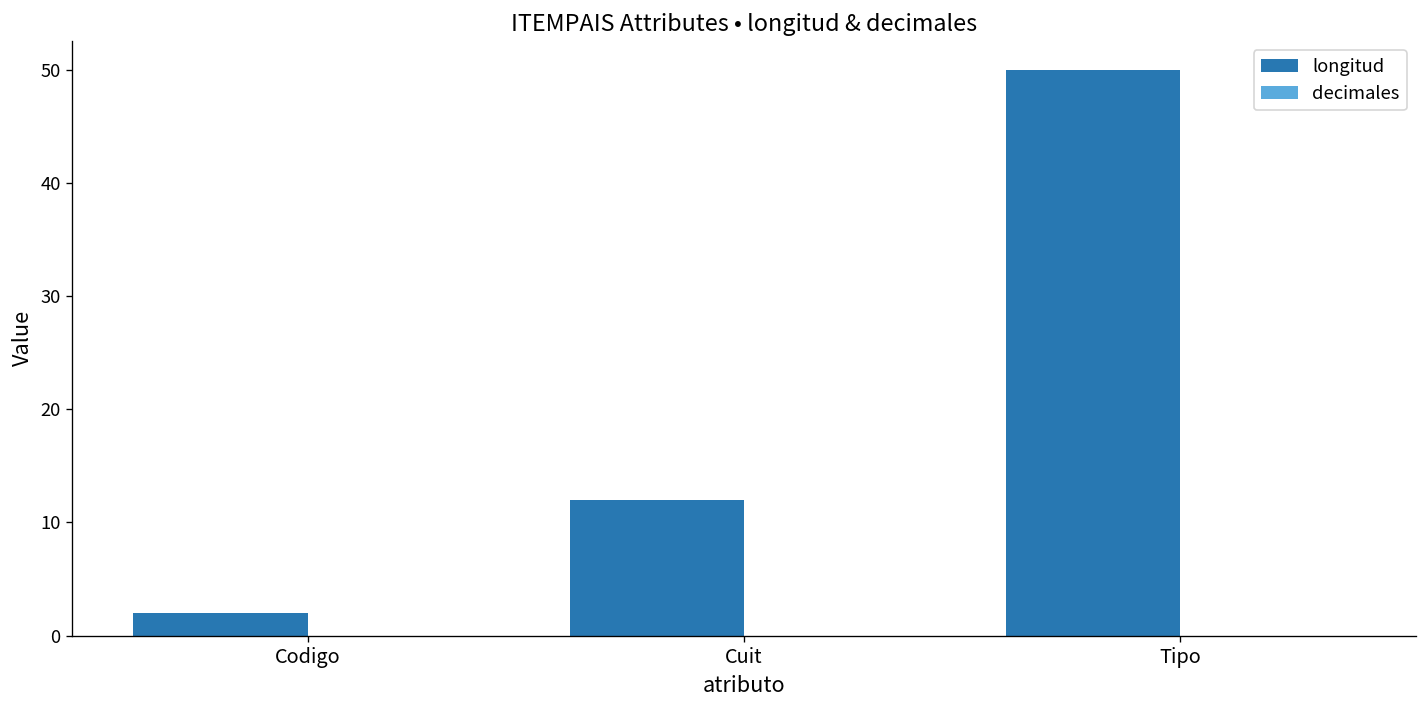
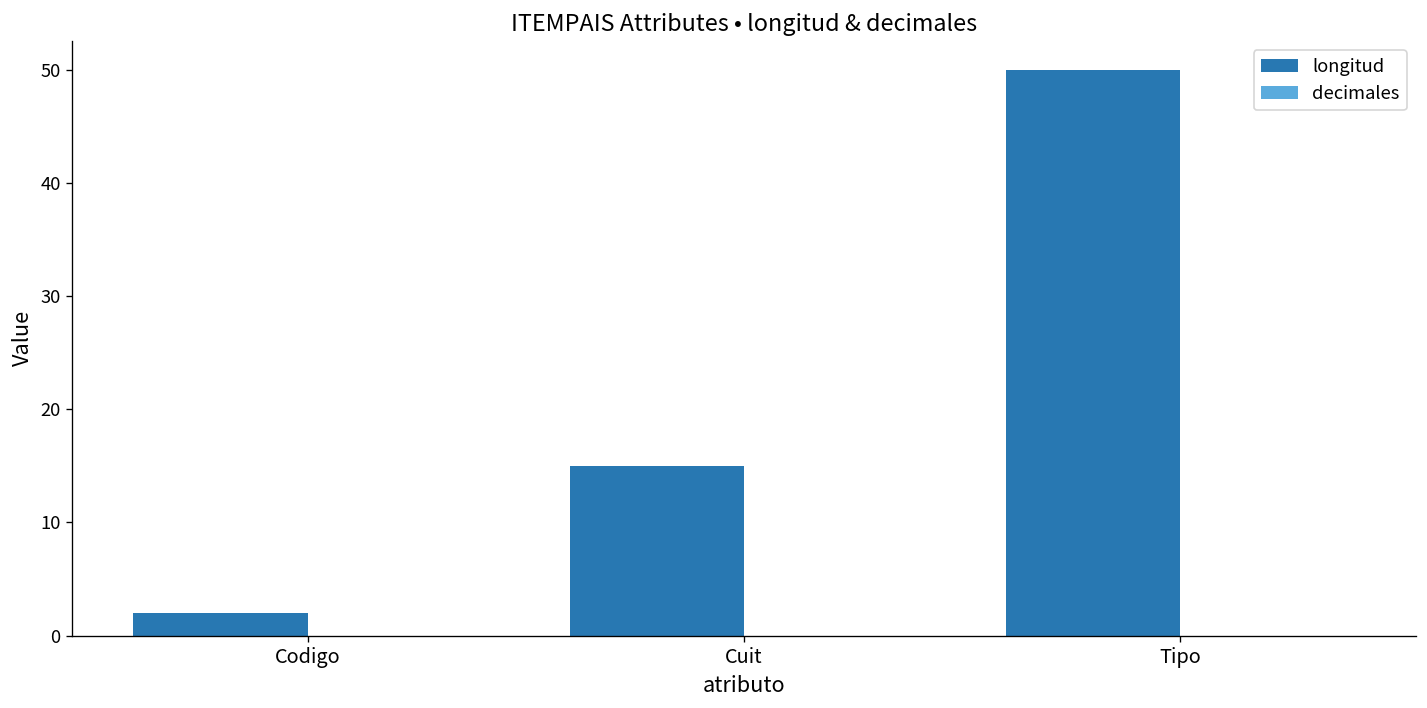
  {
    "longitud": {
      "Codigo": 2,
-     "Cuit": 12,
+     "Cuit": 15,
      "Tipo": 50
    },
    "decimales": {
      "Codigo": 0,
      "Cuit": 0,
      "Tipo": 0
    }
  }
